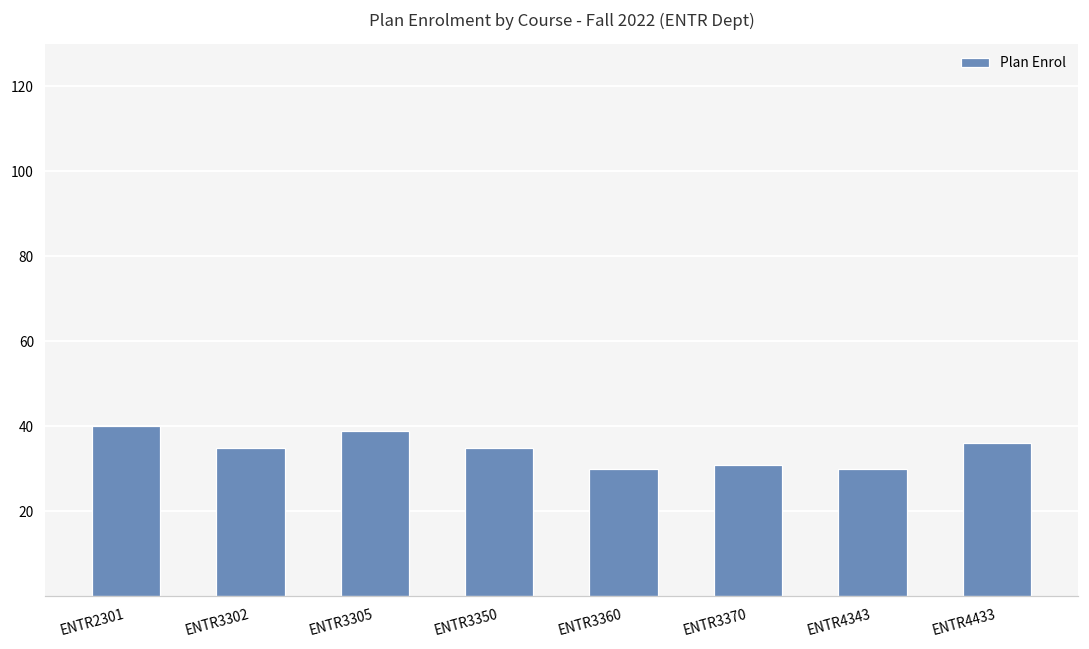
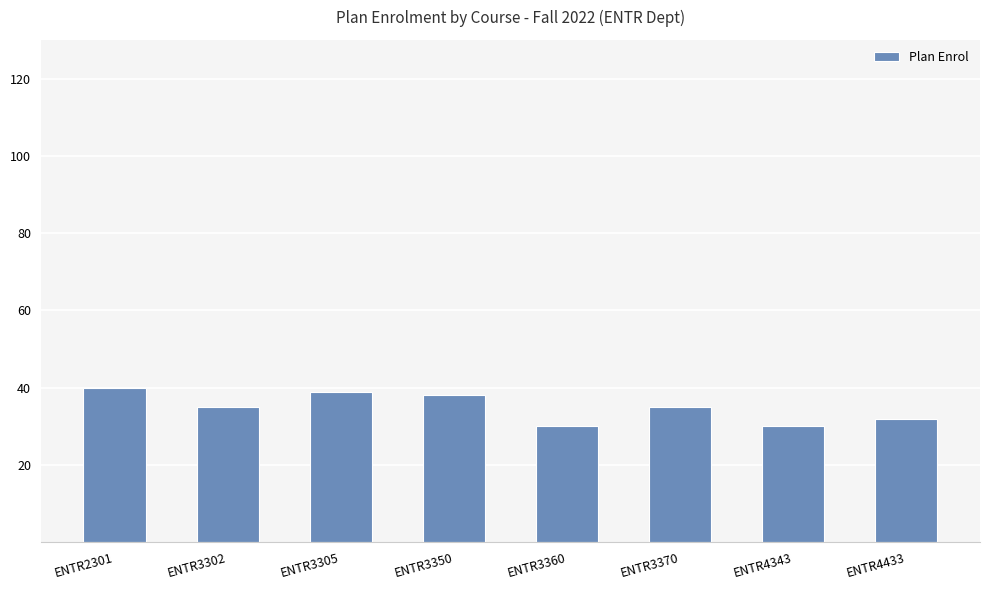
  {
    "ENTR2301": 40,
    "ENTR3302": 35,
    "ENTR3305": 39,
-   "ENTR3350": 35,
+   "ENTR3350": 38,
    "ENTR3360": 30,
-   "ENTR3370": 31,
+   "ENTR3370": 35,
    "ENTR4343": 30,
-   "ENTR4433": 36
+   "ENTR4433": 32
  }
